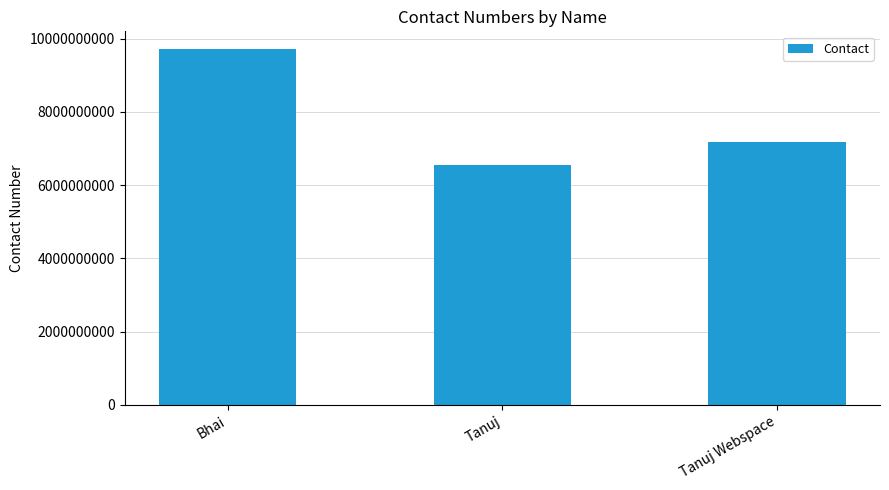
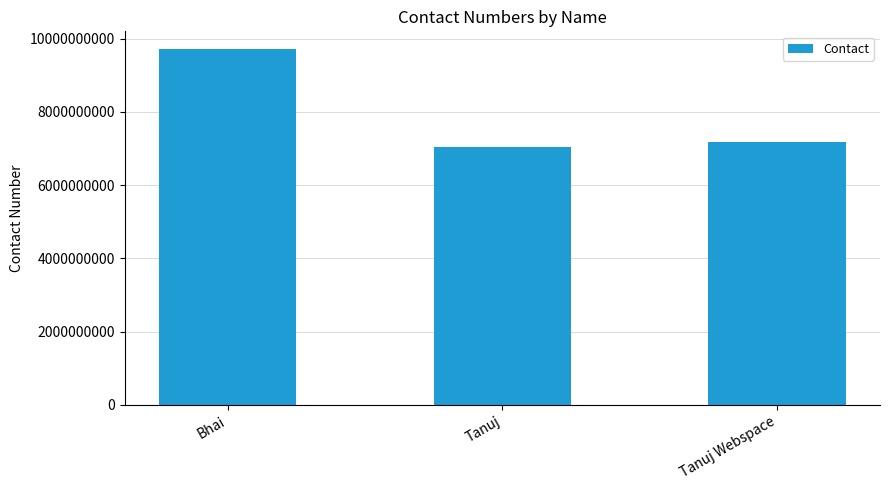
  {
    "Bhai": 9700000000,
-   "Tanuj": 6600000000,
+   "Tanuj": 7000000000,
    "Tanuj Webspace": 7200000000
  }
